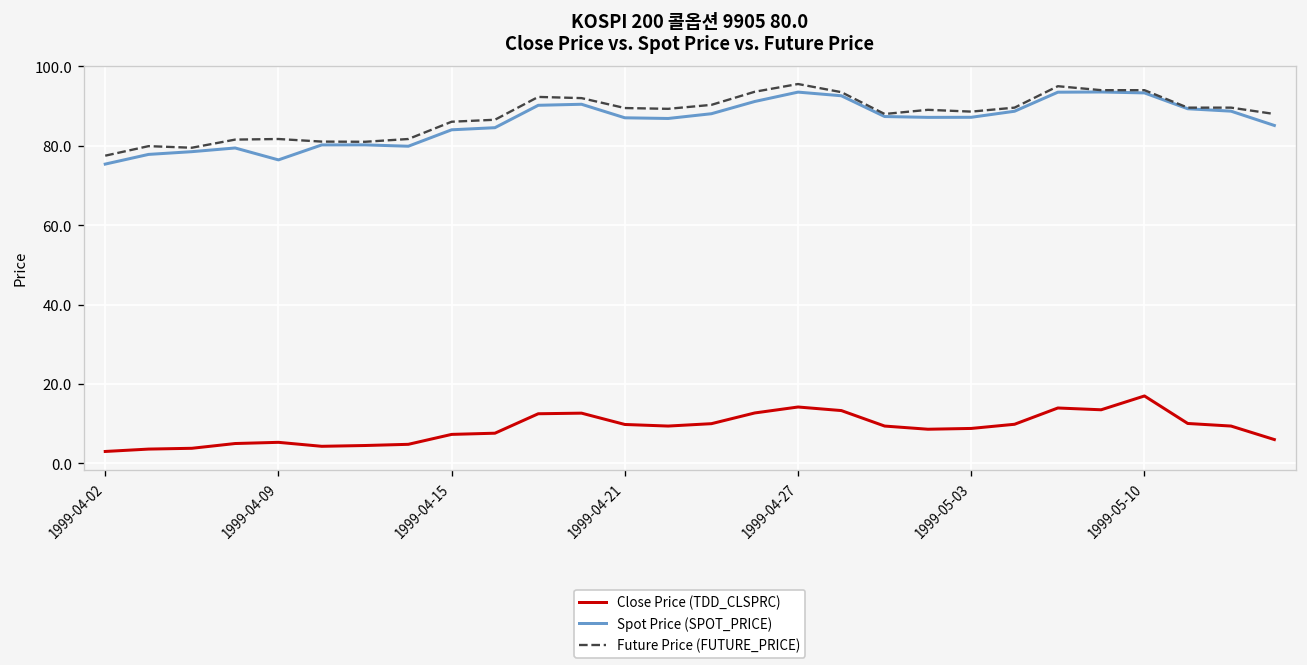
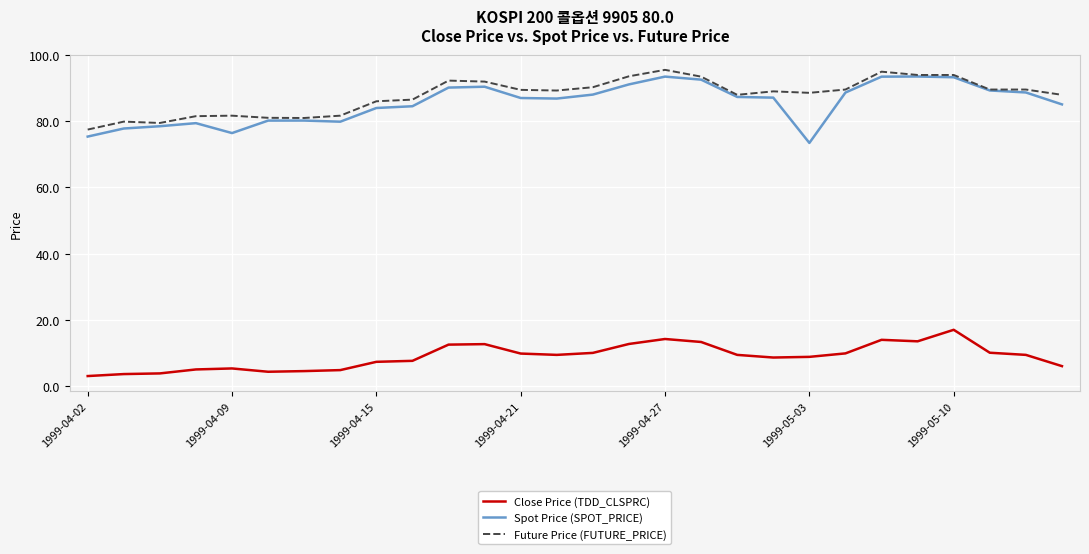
  {
    "Close Price (TDD_CLSPRC)": {
      "1999-04-02": 3,
      "1999-04-09": 5,
      "1999-04-15": 7,
      "1999-04-21": 10,
      "1999-04-27": 14,
      "1999-05-03": 9,
      "1999-05-10": 17
    },
    "Spot Price (SPOT_PRICE)": {
      "1999-04-02": 75,
      "1999-04-09": 76,
      "1999-04-15": 84,
      "1999-04-21": 87,
      "1999-04-27": 94,
-     "1999-05-03": 87
+     "1999-05-03": 73
    },
    "Future Price (FUTURE_PRICE)": {
      "1999-04-02": 78,
      "1999-04-09": 82,
      "1999-04-15": 86,
      "1999-04-21": 90,
      "1999-04-27": 96,
      "1999-05-03": 89
    }
  }
